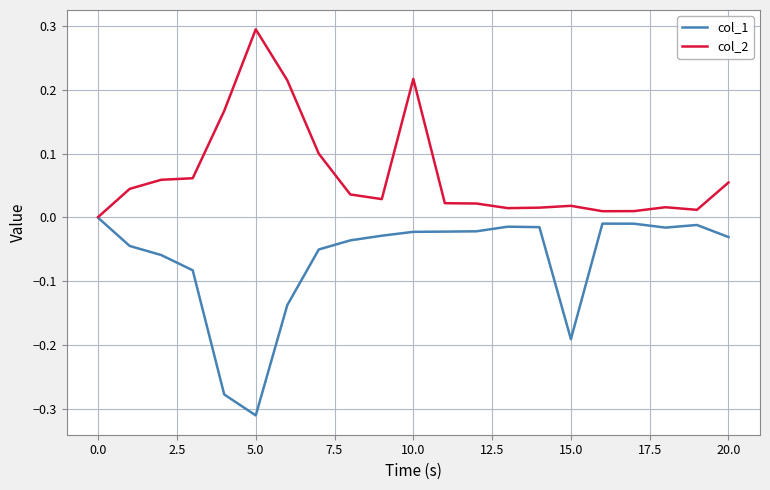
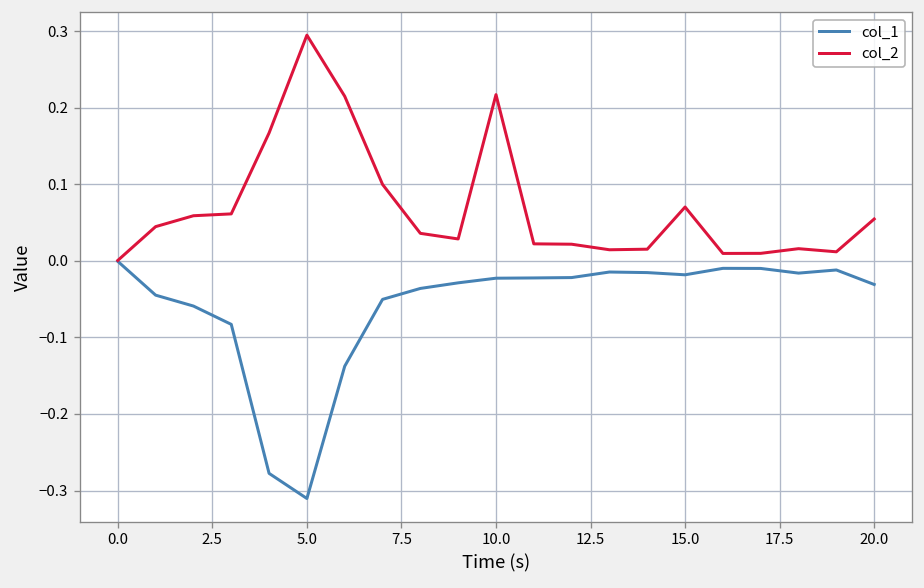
  {
    "col_1": {
      "5.0": -0.31,
      "10.0": -0.02,
-     "15.0": -0.19,
+     "15.0": -0.02,
      "20.0": -0.03
    },
    "col_2": {
      "5.0": 0.29,
      "10.0": 0.22,
-     "15.0": 0.02,
+     "15.0": 0.07,
      "20.0": 0.05
    }
  }
